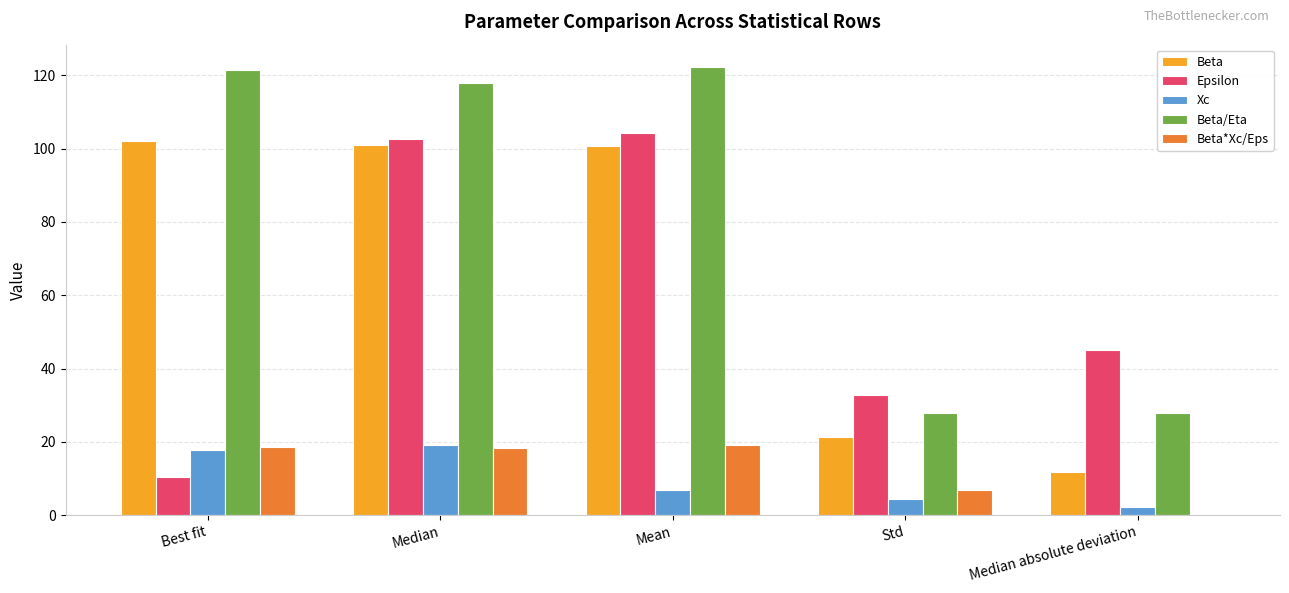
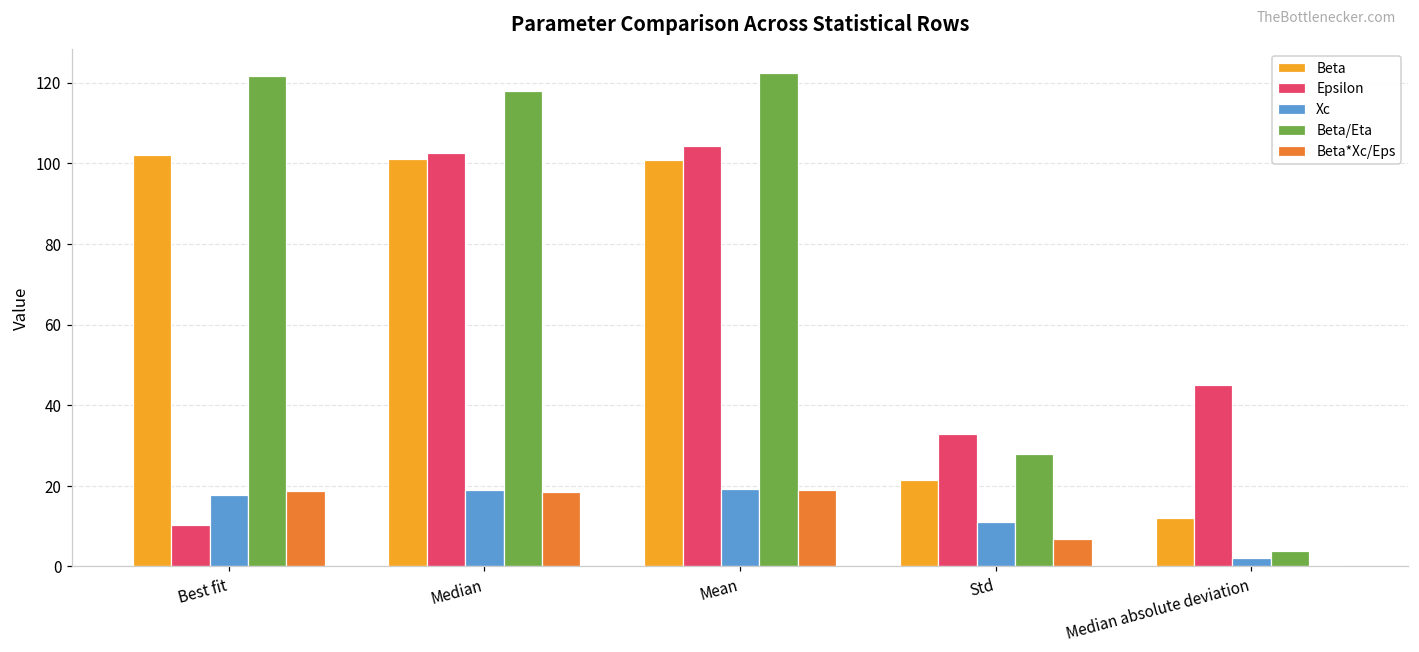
  {
    "Epsilon": {
      "Best fit": 10,
      "Median": 103,
      "Mean": 104,
      "Std": 33,
      "Median absolute deviation": 45
    },
    "Xc": {
      "Best fit": 18,
      "Median": 19,
-     "Mean": 7,
-     "Std": 4,
+     "Mean": 19,
+     "Std": 11,
      "Median absolute deviation": 2
    },
    "Beta/Eta": {
      "Best fit": 122,
      "Median": 118,
      "Mean": 122,
      "Std": 28,
-     "Median absolute deviation": 28
+     "Median absolute deviation": 4
    }
  }
